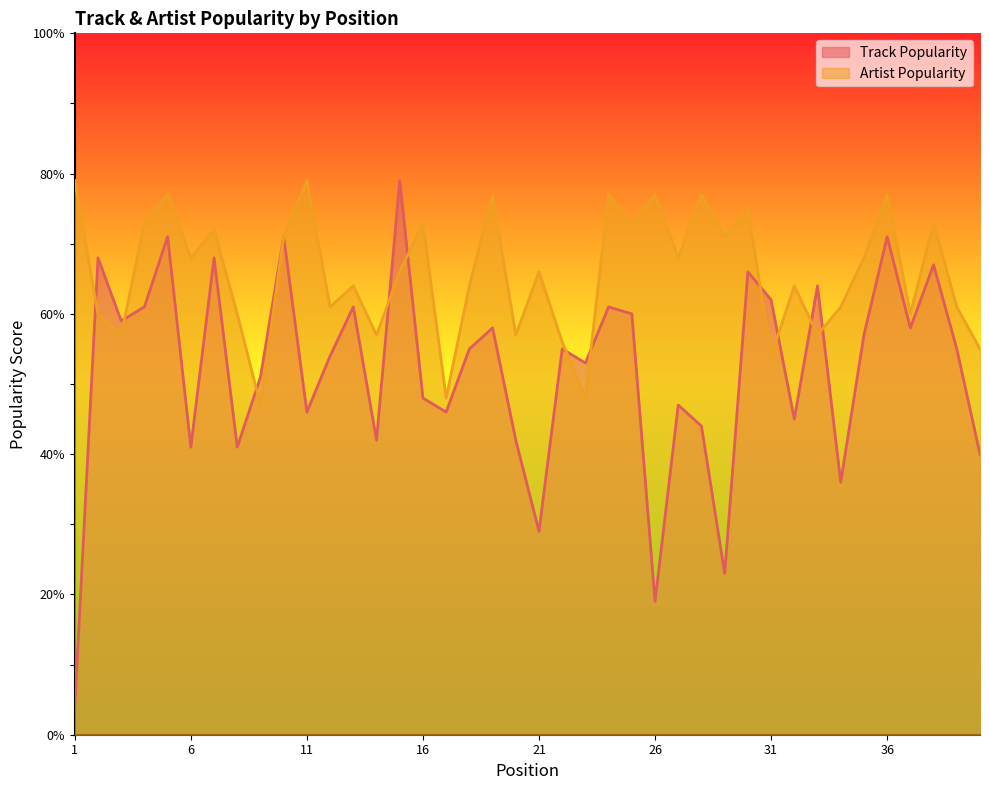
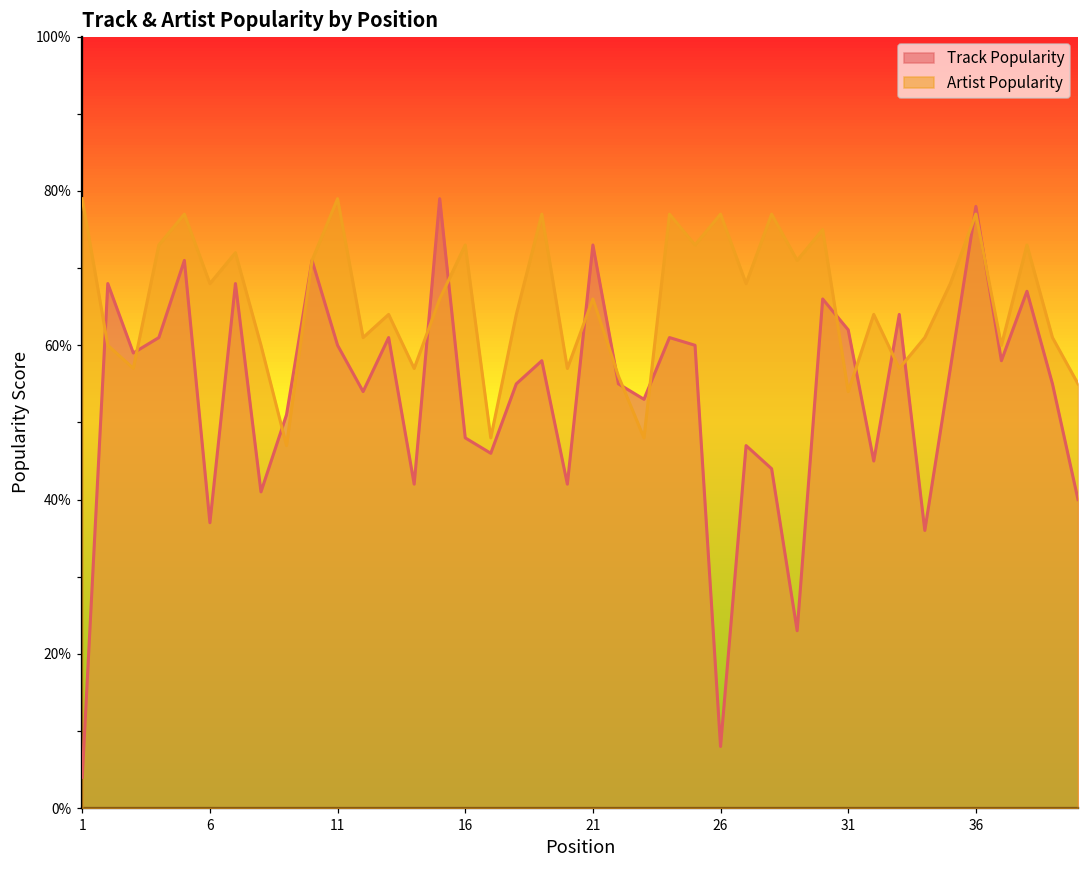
  {
    "Track Popularity": {
      "1": "4%",
-     "6": "41%",
-     "11": "46%",
+     "6": "37%",
+     "11": "60%",
      "16": "48%",
-     "21": "29%",
-     "26": "19%",
+     "21": "73%",
+     "26": "8%",
      "31": "62%",
-     "36": "71%"
+     "36": "78%"
    },
    "Artist Popularity": {
      "1": "79%",
      "6": "68%",
      "11": "79%",
      "16": "73%",
      "21": "66%",
      "26": "77%",
      "31": "54%",
      "36": "77%"
    }
  }
